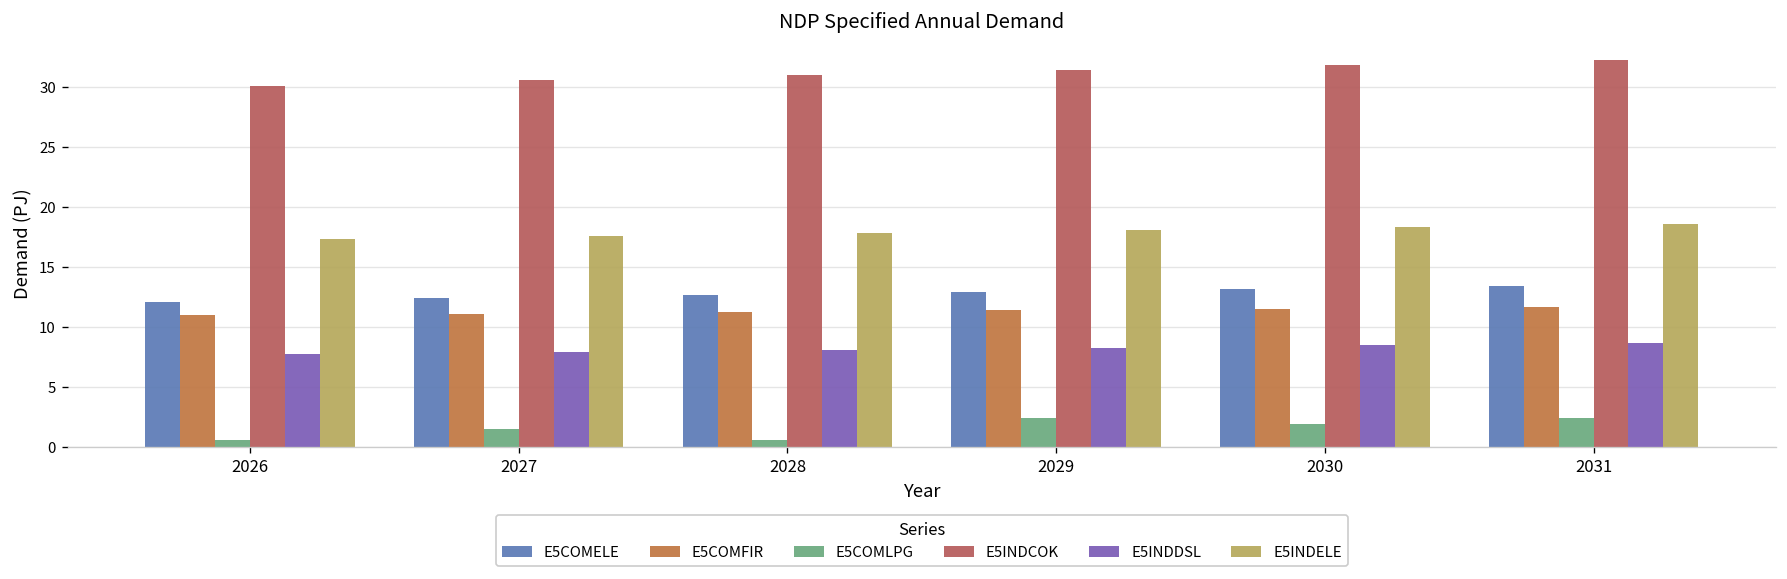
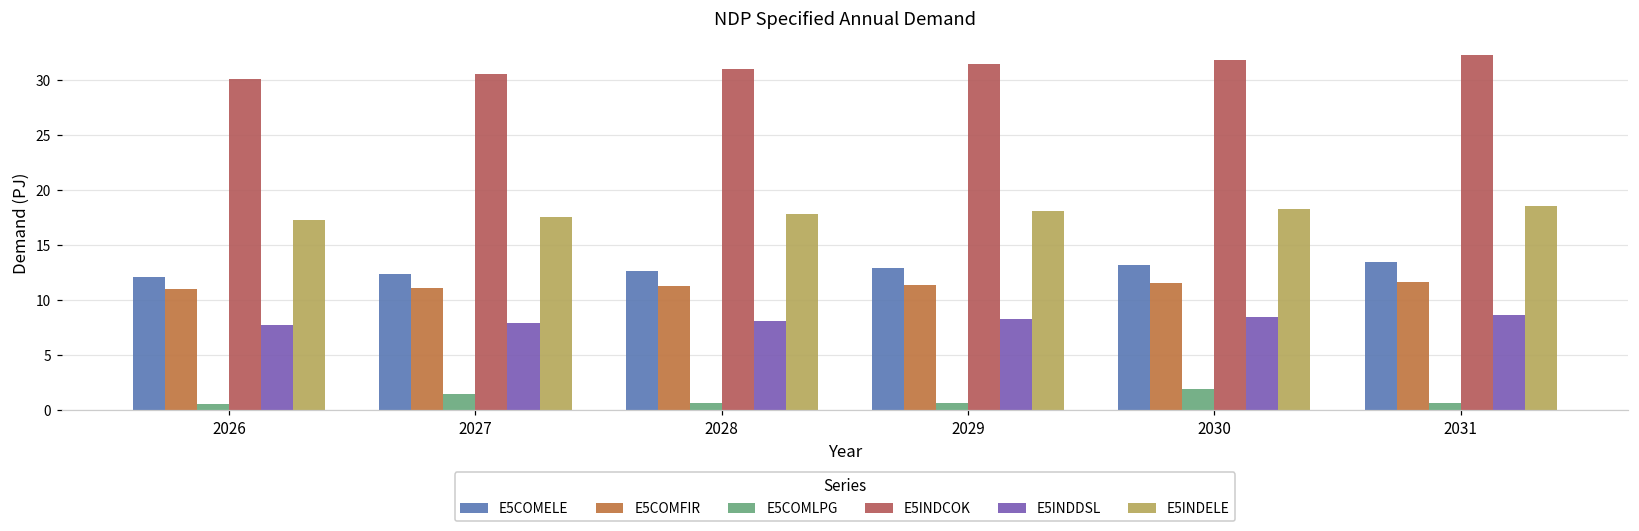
  {
    "E5COMLPG": {
      "2026": 1,
      "2027": 1,
      "2028": 1,
-     "2029": 2,
+     "2029": 1,
      "2030": 2,
-     "2031": 2
+     "2031": 1
    }
  }
